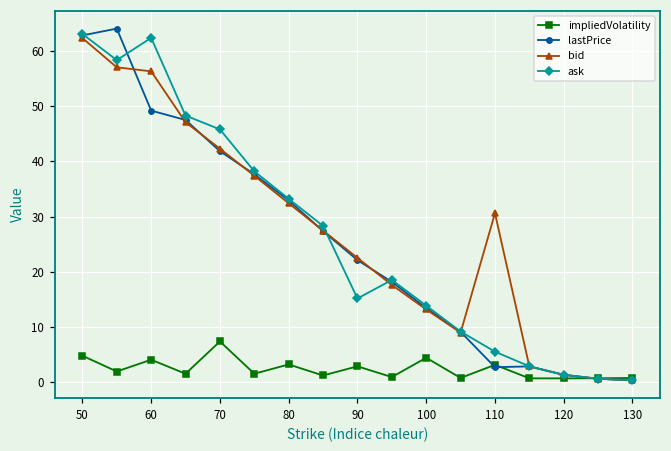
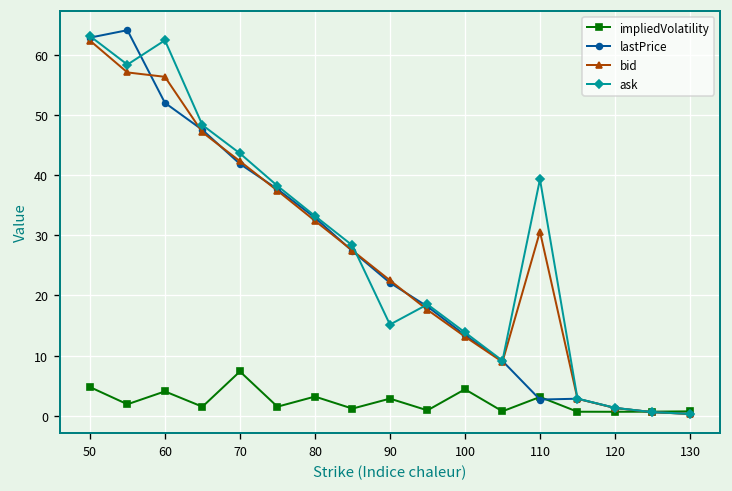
  {
    "impliedVolatility": {
      "50": 5,
      "60": 4,
      "70": 7,
      "80": 3,
      "90": 3,
      "100": 4,
      "120": 1
    },
    "lastPrice": {
-     "60": 49
+     "60": 52
    },
    "bid": {
      "60": 56,
      "80": 32,
      "110": 31
    },
    "ask": {
      "60": 62,
-     "70": 46,
+     "70": 44,
      "90": 15,
-     "110": 6
+     "110": 39
    }
  }
